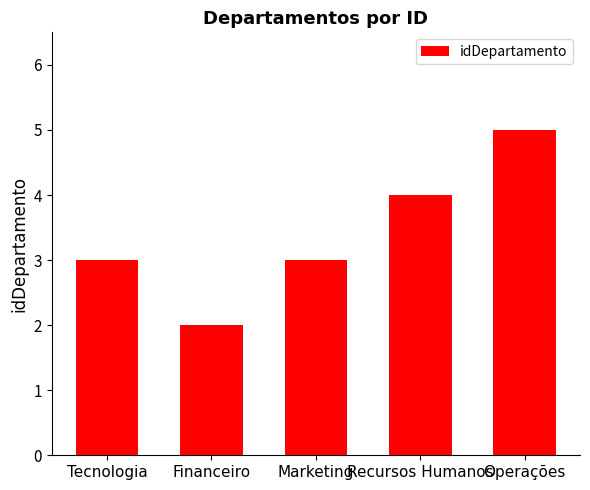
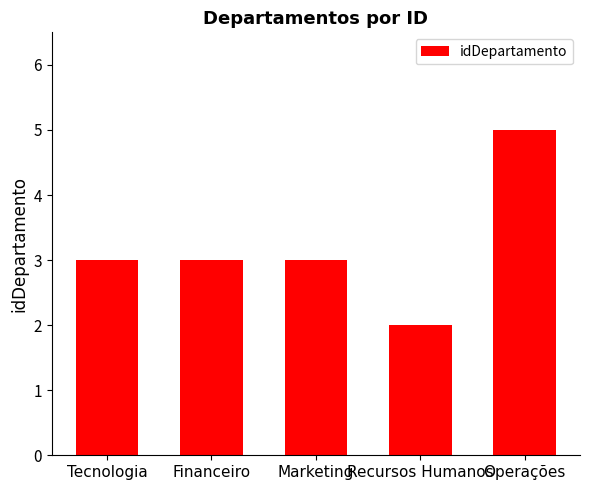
  {
    "Tecnologia": 3,
-   "Financeiro": 2,
+   "Financeiro": 3,
    "Marketing": 3,
-   "Recursos Humanos": 4,
+   "Recursos Humanos": 2,
    "Operações": 5
  }
